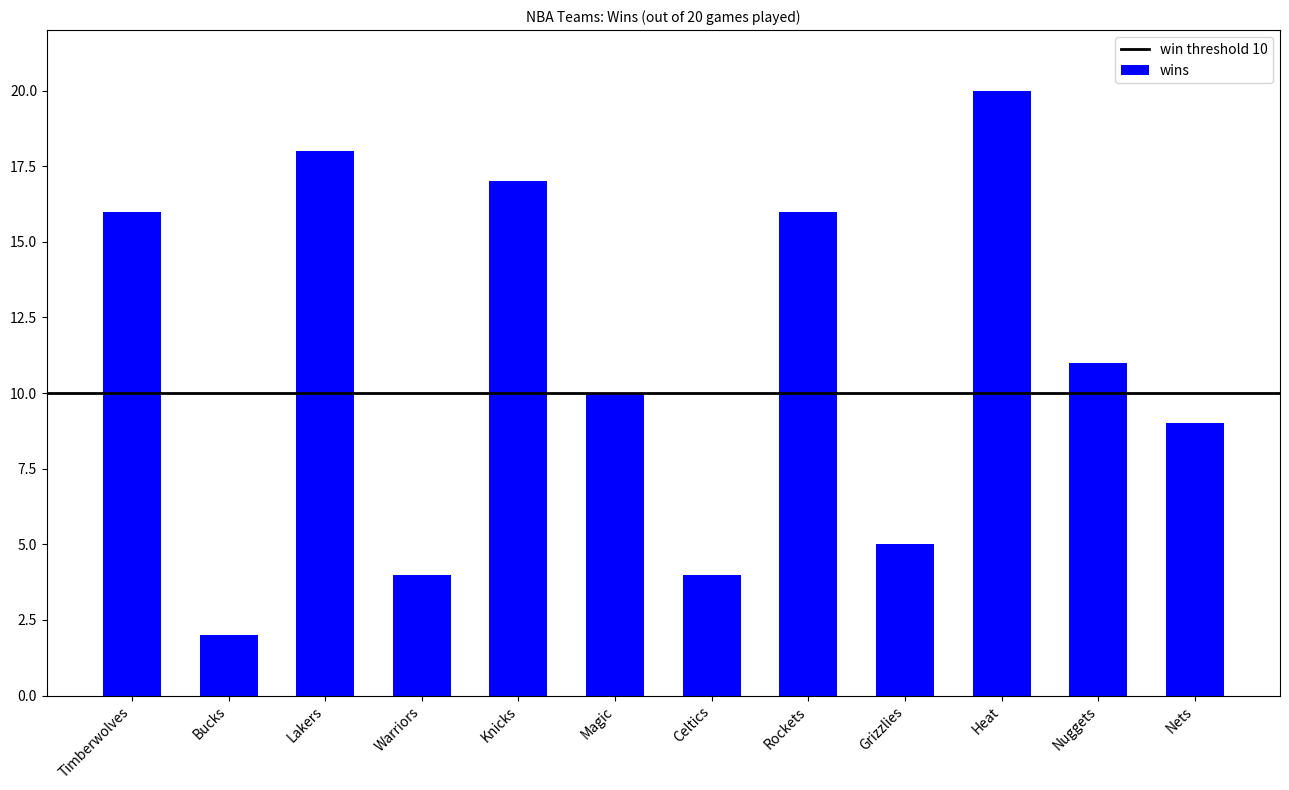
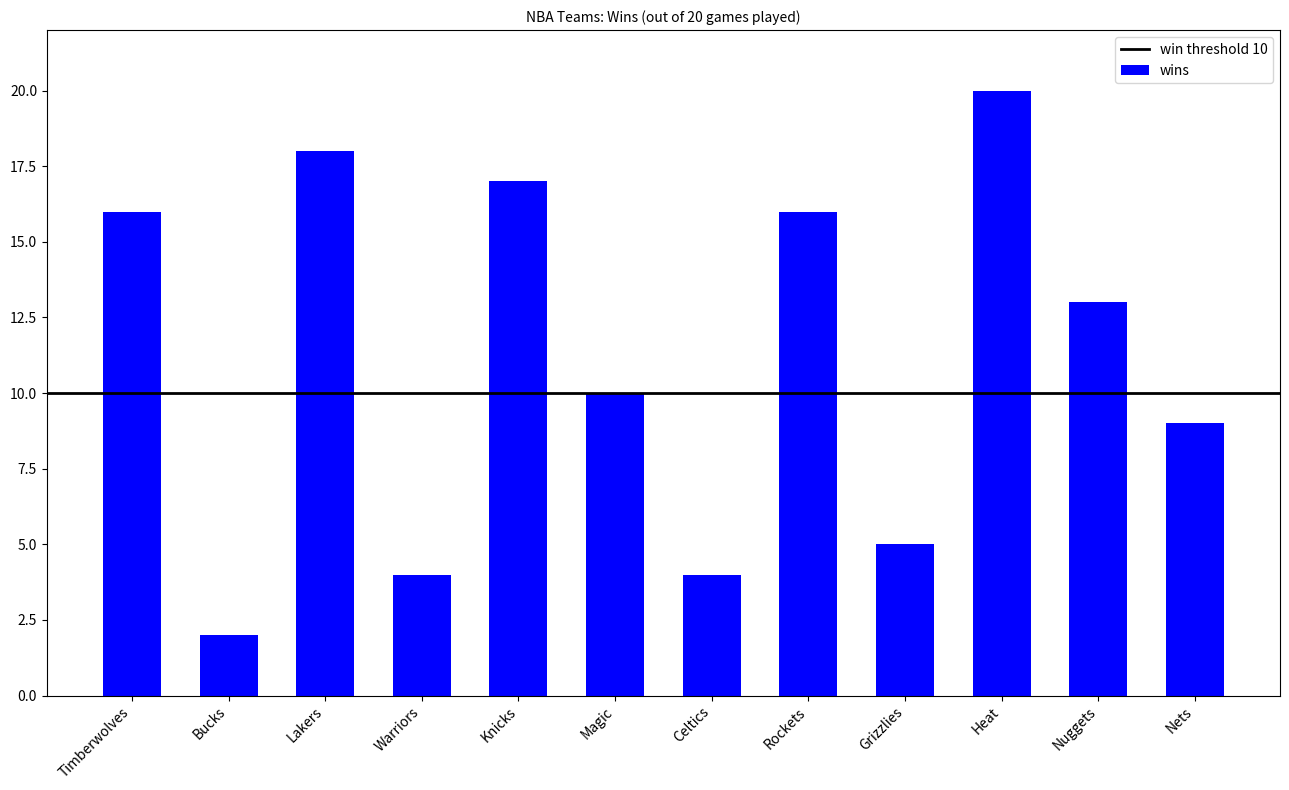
  {
    "Timberwolves": 16,
    "Bucks": 2,
    "Lakers": 18,
    "Warriors": 4,
    "Knicks": 17,
    "Magic": 10,
    "Celtics": 4,
    "Rockets": 16,
    "Grizzlies": 5,
    "Heat": 20,
-   "Nuggets": 11,
+   "Nuggets": 13,
    "Nets": 9
  }
